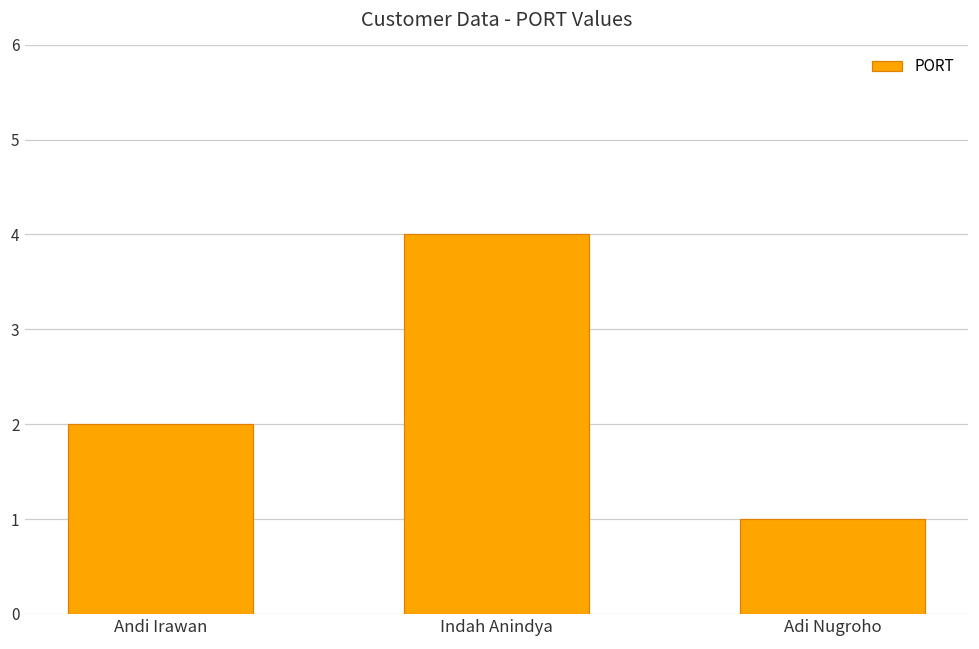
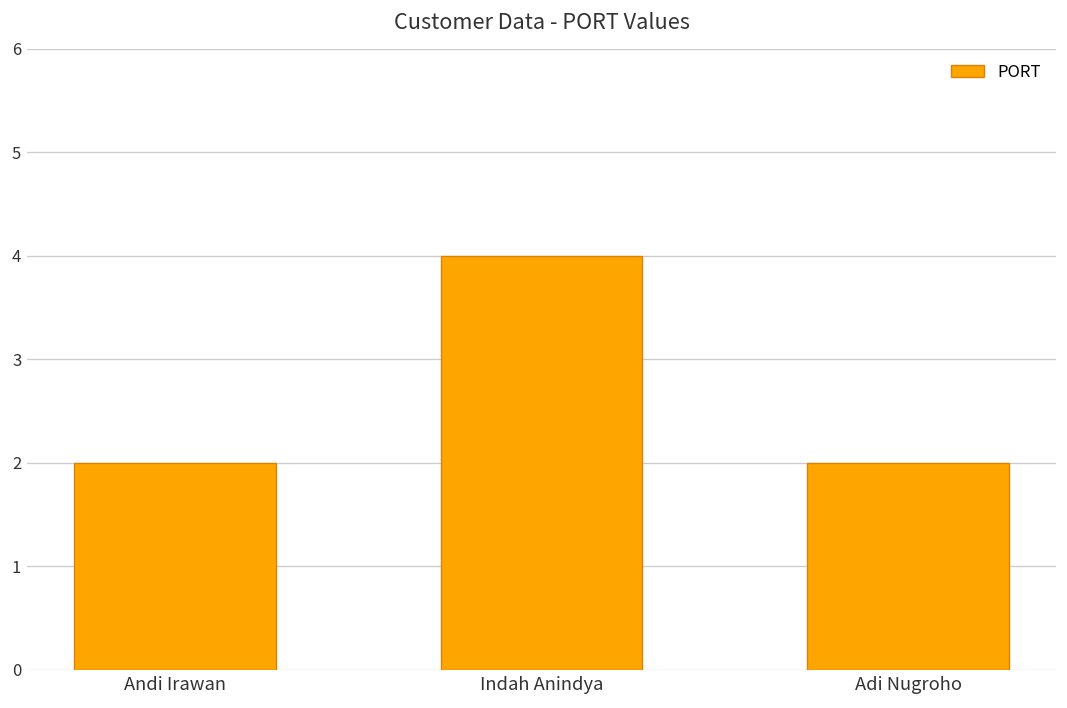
  {
    "Andi Irawan": 2,
    "Indah Anindya": 4,
-   "Adi Nugroho": 1
+   "Adi Nugroho": 2
  }
